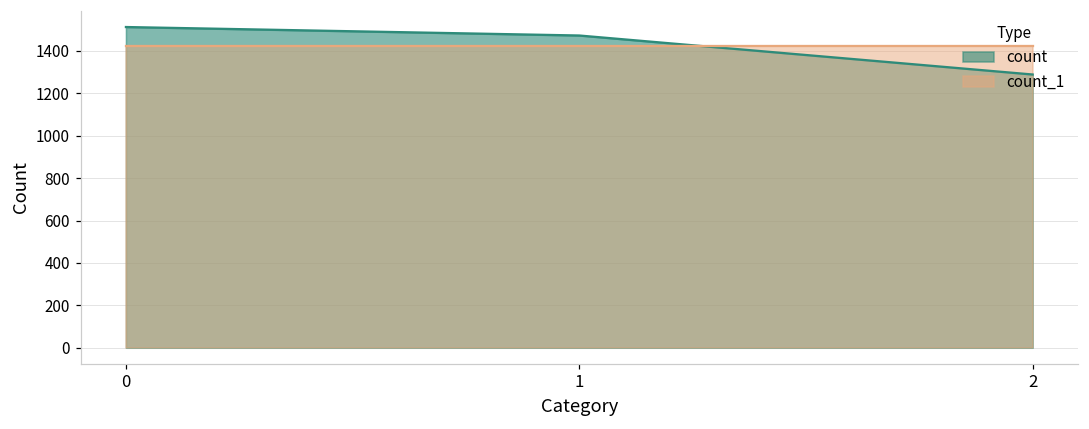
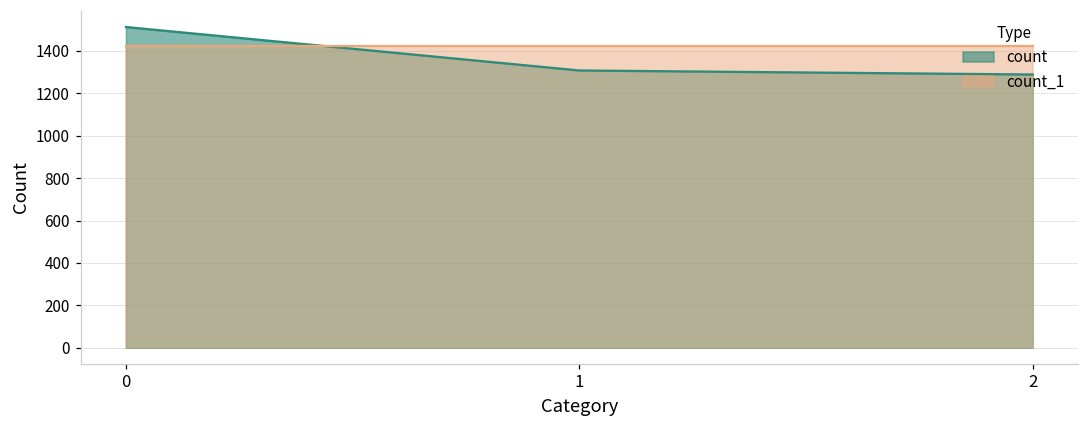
  {
    "count": {
      "0": 1510,
-     "1": 1470,
+     "1": 1310,
      "2": 1290
    },
    "count_1": {
      "0": 1430,
      "1": 1430,
      "2": 1430
    }
  }
